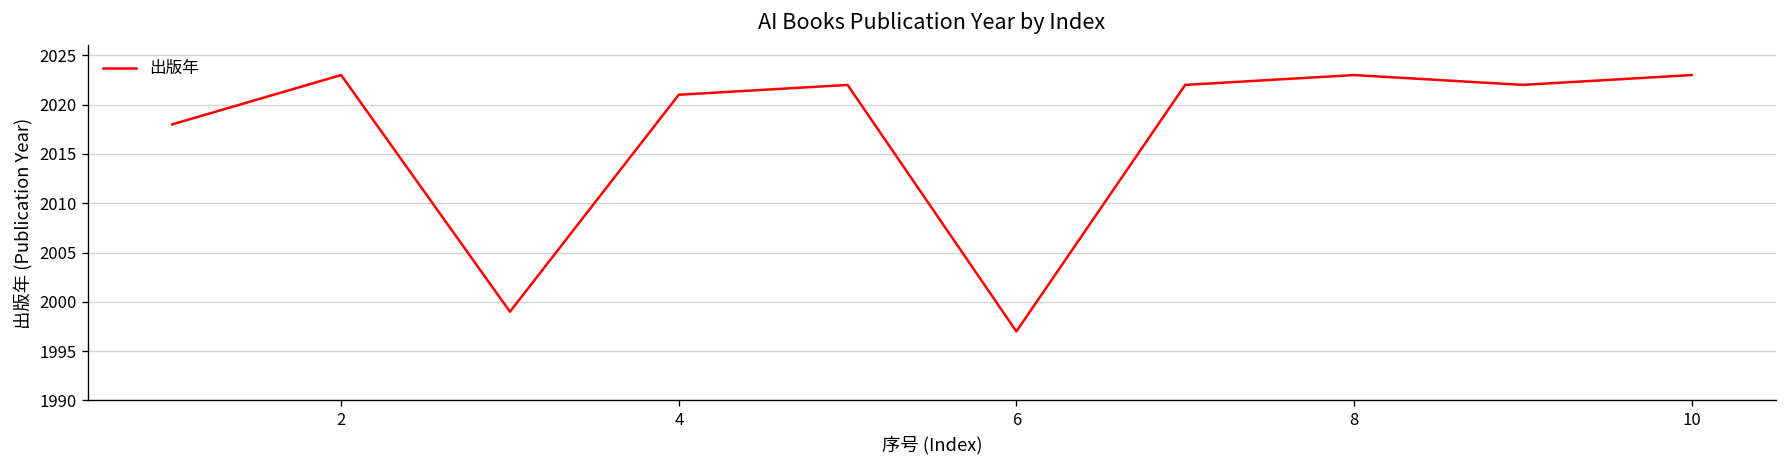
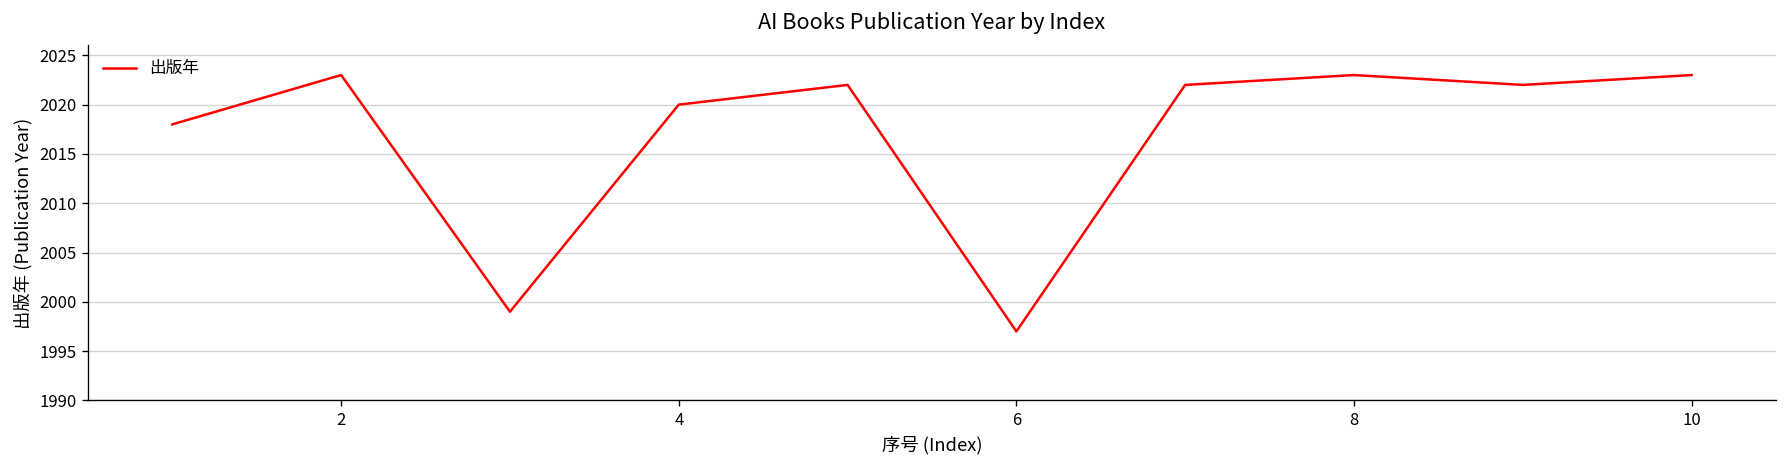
  {
    "2": 2023,
-   "4": 2021,
+   "4": 2020,
    "6": 1997,
    "8": 2023,
    "10": 2023
  }
